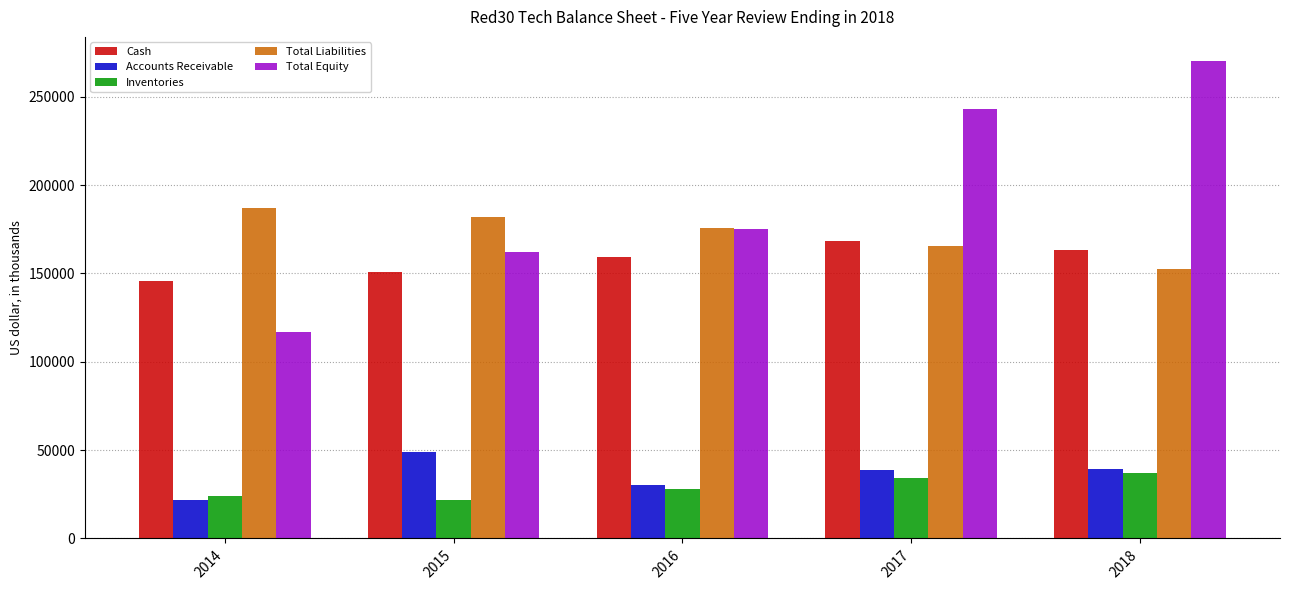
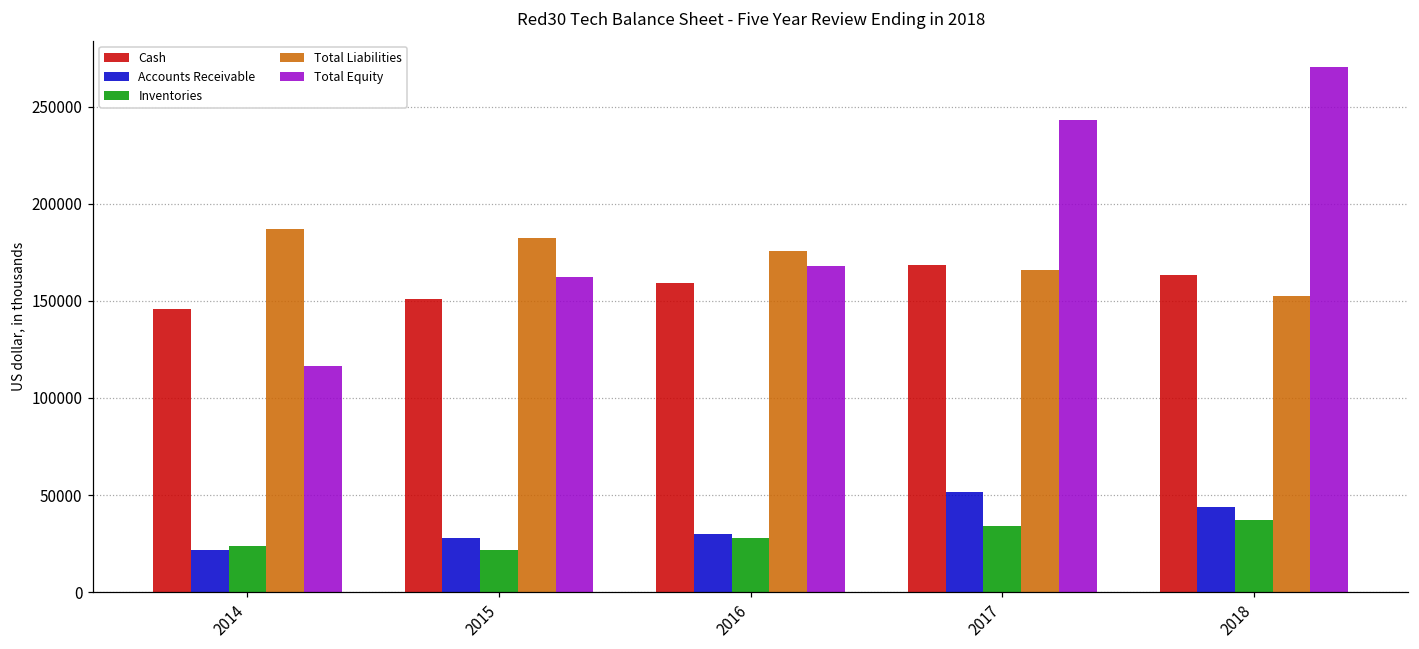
  {
    "Cash": {
      "2014": 146000,
      "2015": 151000,
      "2016": 159000,
      "2017": 168000,
      "2018": 163000
    },
    "Accounts Receivable": {
      "2014": 22000,
-     "2015": 49000,
+     "2015": 28000,
      "2016": 30000,
-     "2017": 39000,
-     "2018": 39000
+     "2017": 52000,
+     "2018": 44000
    },
    "Inventories": {
      "2014": 24000,
      "2015": 22000,
      "2016": 28000,
      "2017": 34000,
      "2018": 37000
    },
    "Total Liabilities": {
      "2014": 187000,
      "2015": 182000,
      "2016": 176000,
      "2017": 166000,
      "2018": 153000
    },
    "Total Equity": {
      "2014": 117000,
      "2015": 162000,
-     "2016": 175000,
+     "2016": 168000,
      "2017": 243000,
      "2018": 270000
    }
  }
